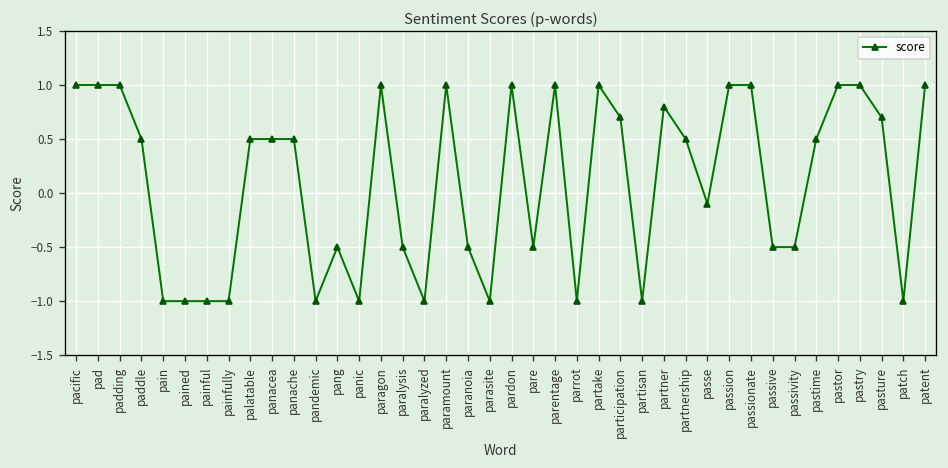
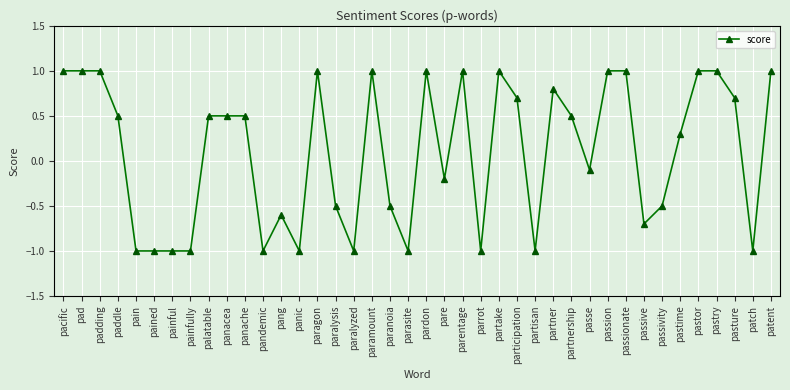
  {
    "pacific": 1.0,
    "pad": 1.0,
    "padding": 1.0,
    "paddle": 0.5,
    "pain": -1.0,
    "pained": -1.0,
    "painful": -1.0,
    "painfully": -1.0,
    "palatable": 0.5,
    "panacea": 0.5,
    "panache": 0.5,
    "pandemic": -1.0,
-   "pang": -0.5,
+   "pang": -0.6,
    "panic": -1.0,
    "paragon": 1.0,
    "paralysis": -0.5,
    "paralyzed": -1.0,
    "paramount": 1.0,
    "paranoia": -0.5,
    "parasite": -1.0,
    "pardon": 1.0,
-   "pare": -0.5,
+   "pare": -0.2,
    "parentage": 1.0,
    "parrot": -1.0,
    "partake": 1.0,
    "participation": 0.7,
    "partisan": -1.0,
    "partner": 0.8,
    "partnership": 0.5,
    "passe": -0.1,
    "passion": 1.0,
    "passionate": 1.0,
-   "passive": -0.5,
+   "passive": -0.7,
    "passivity": -0.5,
-   "pastime": 0.5,
+   "pastime": 0.3,
    "pastor": 1.0,
    "pastry": 1.0,
    "pasture": 0.7,
    "patch": -1.0,
    "patent": 1.0
  }
